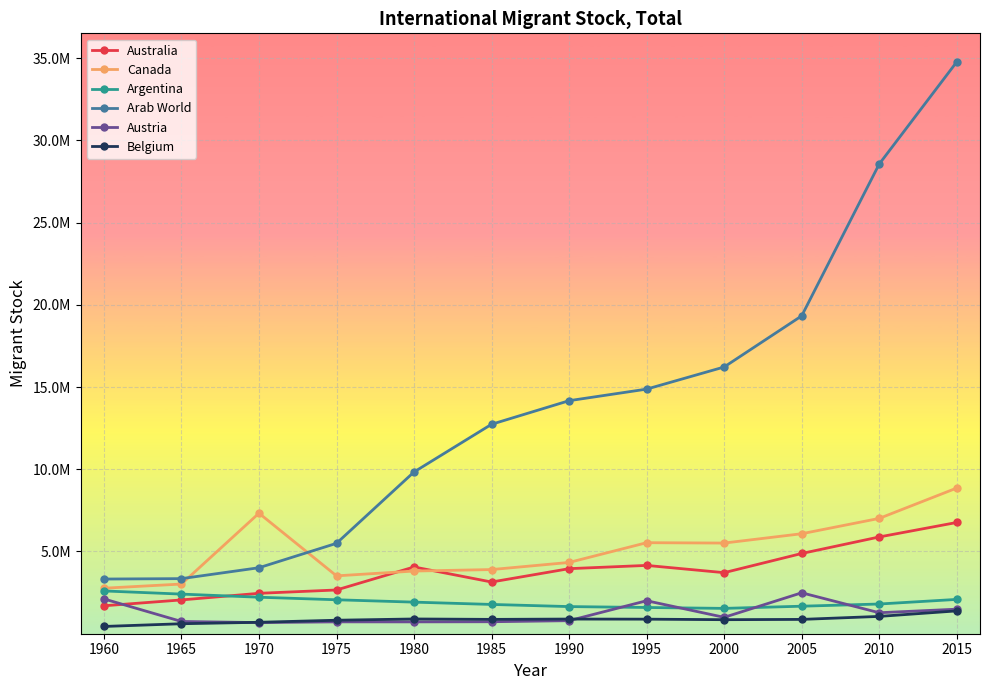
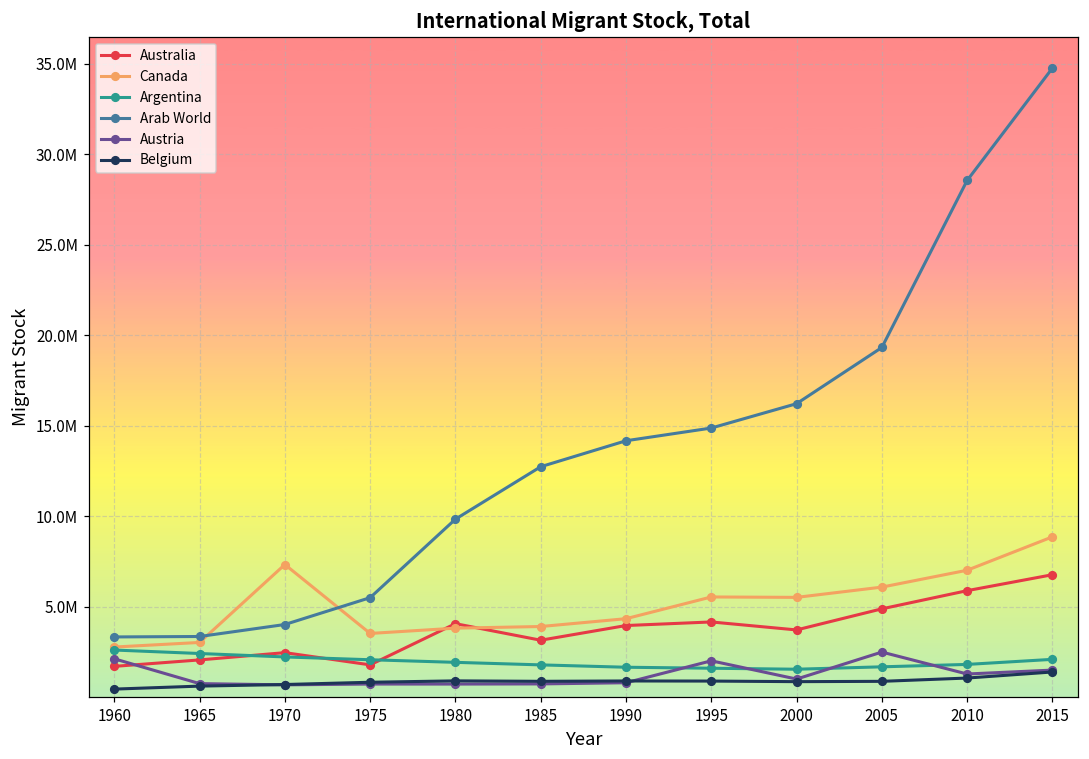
  {
    "Australia": {
      "1960": 1700000,
      "1965": 2100000,
      "1970": 2500000,
-     "1975": 2700000,
+     "1975": 1800000,
      "1980": 4100000,
      "1985": 3100000,
      "1990": 4000000,
      "1995": 4200000,
      "2000": 3700000,
      "2005": 4900000,
      "2010": 5900000,
      "2015": 6800000
    },
    "Canada": {
      "1960": 2800000,
      "1965": 3000000,
      "1970": 7300000,
      "1975": 3500000,
      "1980": 3800000,
      "1985": 3900000,
      "1990": 4300000,
      "1995": 5500000,
      "2000": 5500000,
      "2005": 6100000,
      "2010": 7000000,
      "2015": 8900000
    },
    "Austria": {
      "1960": 2100000,
      "1980": 700000,
      "1995": 2000000,
      "2005": 2500000,
      "2010": 1300000
    },
    "Belgium": {
      "1960": 400000,
      "1980": 900000,
      "1995": 900000,
      "2005": 900000,
      "2010": 1100000
    }
  }
